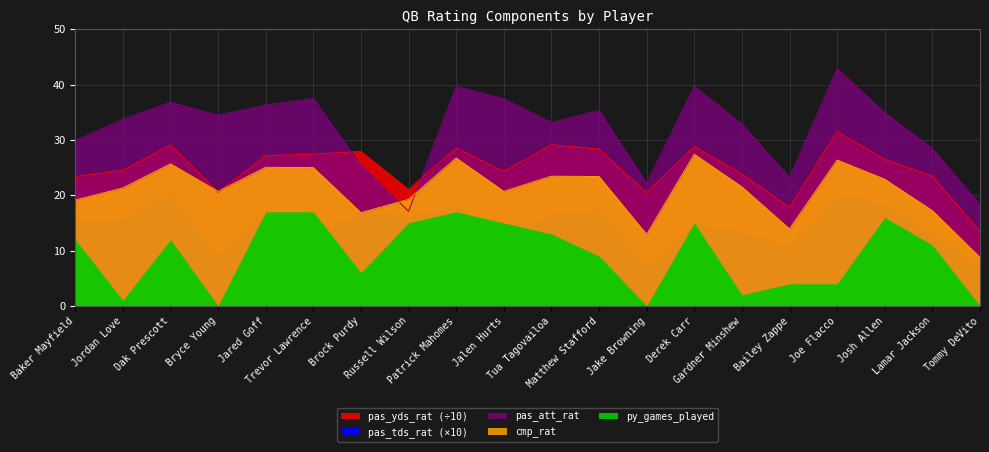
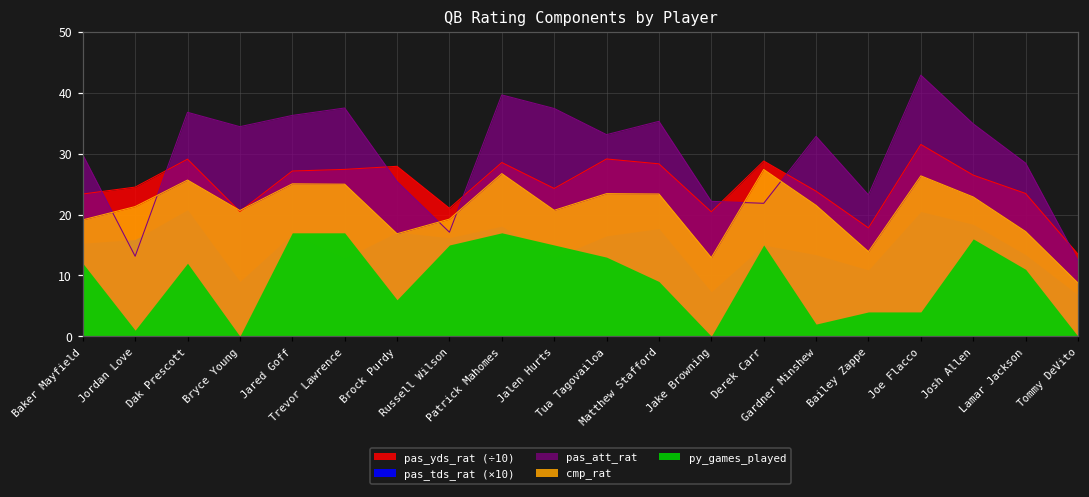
  {
    "pas_yds_rat (÷10)": {
      "Baker Mayfield": 23,
      "Jordan Love": 25,
      "Dak Prescott": 29,
      "Jared Goff": 27,
      "Trevor Lawrence": 27,
      "Brock Purdy": 28,
      "Russell Wilson": 21,
      "Patrick Mahomes": 29,
      "Jalen Hurts": 24,
      "Tua Tagovailoa": 29,
      "Matthew Stafford": 28,
      "Jake Browning": 20,
      "Derek Carr": 29,
      "Gardner Minshew": 24,
      "Bailey Zappe": 18,
      "Joe Flacco": 32,
      "Josh Allen": 26,
      "Lamar Jackson": 23,
      "Tommy DeVito": 13
    },
    "pas_tds_rat (×10)": {
      "Baker Mayfield": 15,
      "Jordan Love": 16,
      "Dak Prescott": 21,
      "Bryce Young": 9,
      "Trevor Lawrence": 13,
      "Russell Wilson": 16,
      "Patrick Mahomes": 18,
      "Jalen Hurts": 13,
      "Tua Tagovailoa": 17,
      "Matthew Stafford": 18,
      "Jake Browning": 7,
      "Gardner Minshew": 13,
      "Bailey Zappe": 11,
      "Joe Flacco": 21,
      "Josh Allen": 18,
      "Lamar Jackson": 13,
      "Tommy DeVito": 7
    },
    "pas_att_rat": {
      "Baker Mayfield": 30,
-     "Jordan Love": 34,
+     "Jordan Love": 13,
      "Dak Prescott": 37,
      "Bryce Young": 34,
      "Jared Goff": 36,
      "Trevor Lawrence": 38,
      "Brock Purdy": 25,
      "Russell Wilson": 17,
      "Patrick Mahomes": 40,
      "Jalen Hurts": 37,
      "Tua Tagovailoa": 33,
      "Matthew Stafford": 35,
      "Jake Browning": 22,
-     "Derek Carr": 40,
+     "Derek Carr": 22,
      "Gardner Minshew": 33,
      "Bailey Zappe": 23,
      "Joe Flacco": 43,
      "Josh Allen": 35,
      "Lamar Jackson": 28,
-     "Tommy DeVito": 18
+     "Tommy DeVito": 12
    },
    "cmp_rat": {
      "Baker Mayfield": 19,
      "Jordan Love": 21,
      "Dak Prescott": 26,
      "Jared Goff": 25,
      "Trevor Lawrence": 25,
      "Russell Wilson": 19,
      "Patrick Mahomes": 27,
      "Jalen Hurts": 21,
      "Tua Tagovailoa": 23,
      "Matthew Stafford": 23,
      "Jake Browning": 13,
      "Derek Carr": 27,
      "Gardner Minshew": 22,
      "Bailey Zappe": 14,
      "Joe Flacco": 26,
      "Josh Allen": 23,
      "Lamar Jackson": 17,
      "Tommy DeVito": 9
    },
    "py_games_played": {
      "Baker Mayfield": 12,
      "Jordan Love": 1,
      "Dak Prescott": 12,
      "Bryce Young": 0,
      "Trevor Lawrence": 17,
      "Brock Purdy": 6,
      "Russell Wilson": 15,
      "Patrick Mahomes": 17,
      "Jalen Hurts": 15,
      "Tua Tagovailoa": 13,
      "Matthew Stafford": 9,
      "Jake Browning": 0,
      "Gardner Minshew": 2,
      "Bailey Zappe": 4,
      "Joe Flacco": 4,
      "Josh Allen": 16,
      "Lamar Jackson": 11,
      "Tommy DeVito": 0
    }
  }
